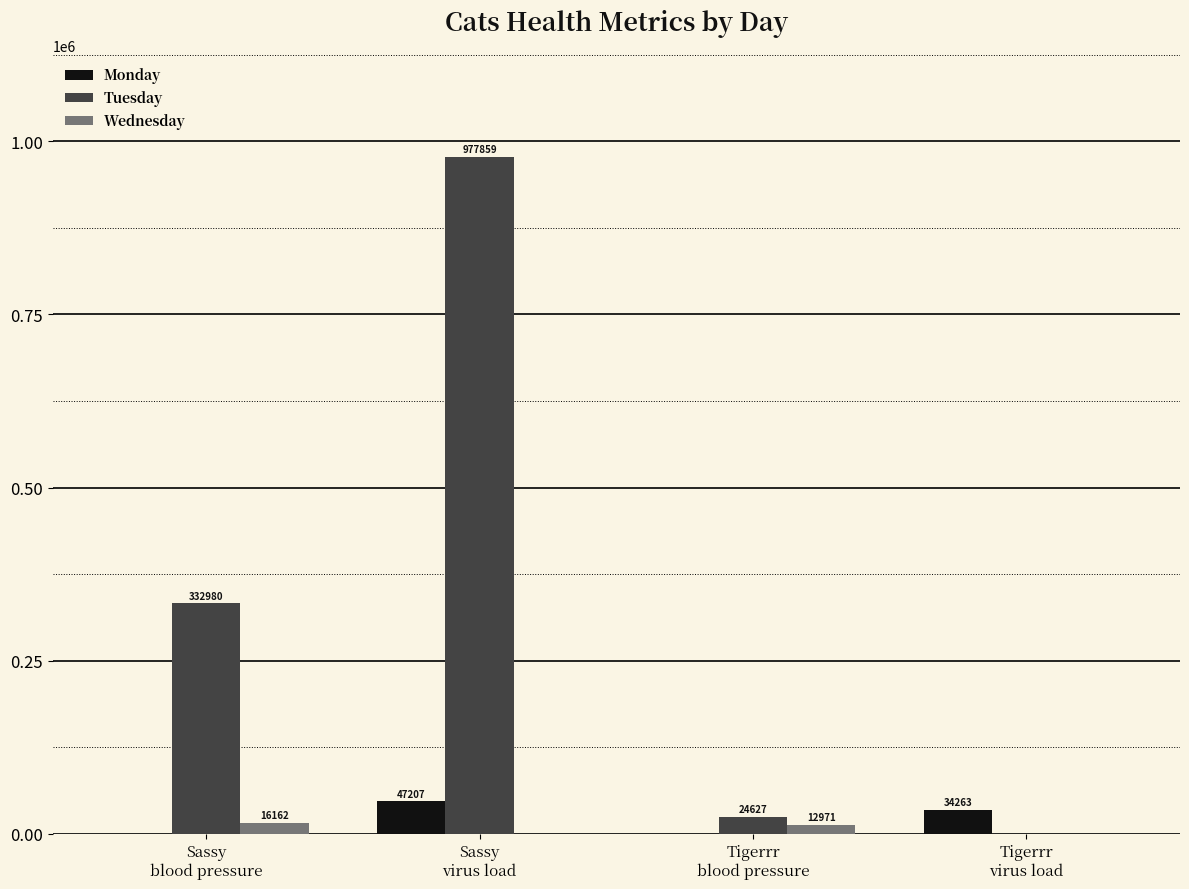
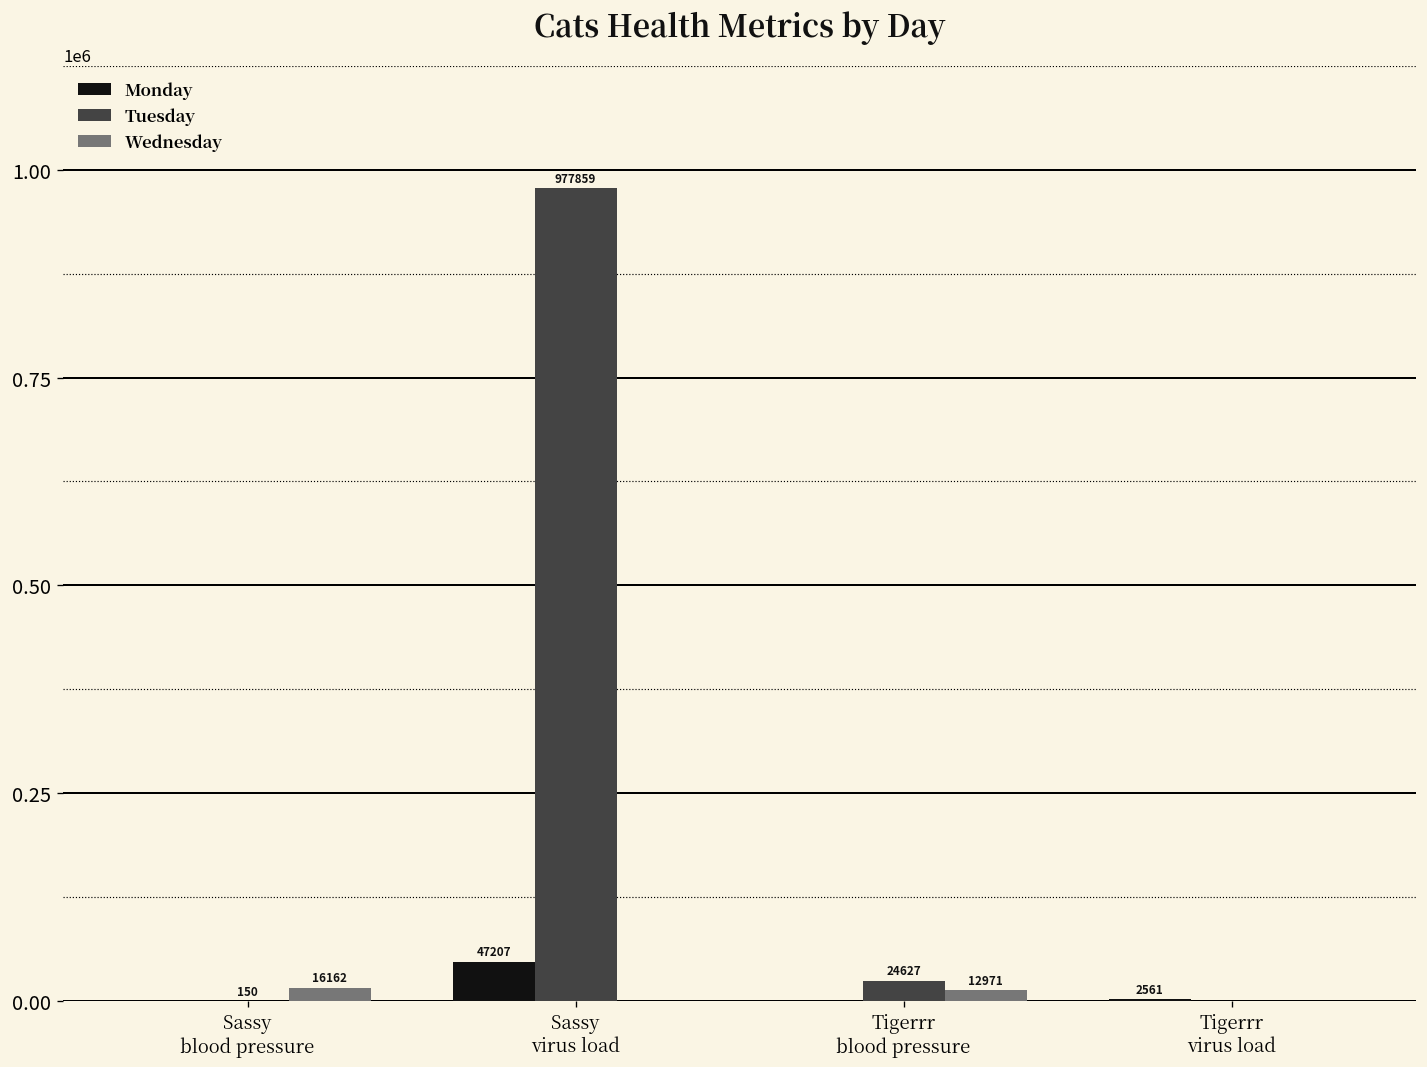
  {
    "Monday": {
      "Sassy virus load": 47207,
-     "Tigerrr virus load": 34263
+     "Tigerrr virus load": 2561
    },
    "Tuesday": {
-     "Sassy blood pressure": 332980,
+     "Sassy blood pressure": 150,
      "Sassy virus load": 977859,
      "Tigerrr blood pressure": 24627
    },
    "Wednesday": {
      "Sassy blood pressure": 16162,
      "Tigerrr blood pressure": 12971
    }
  }
